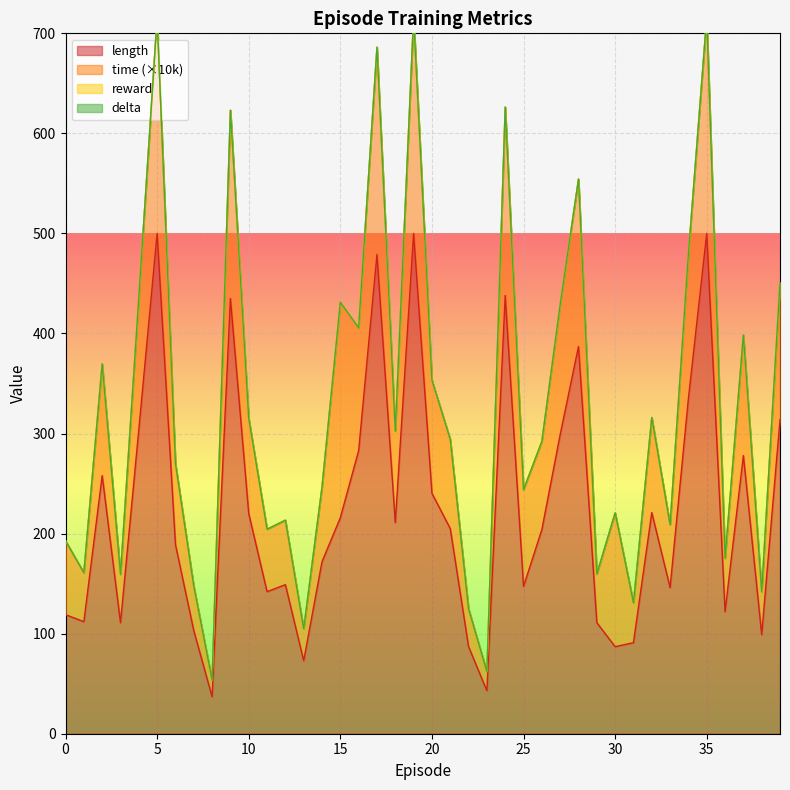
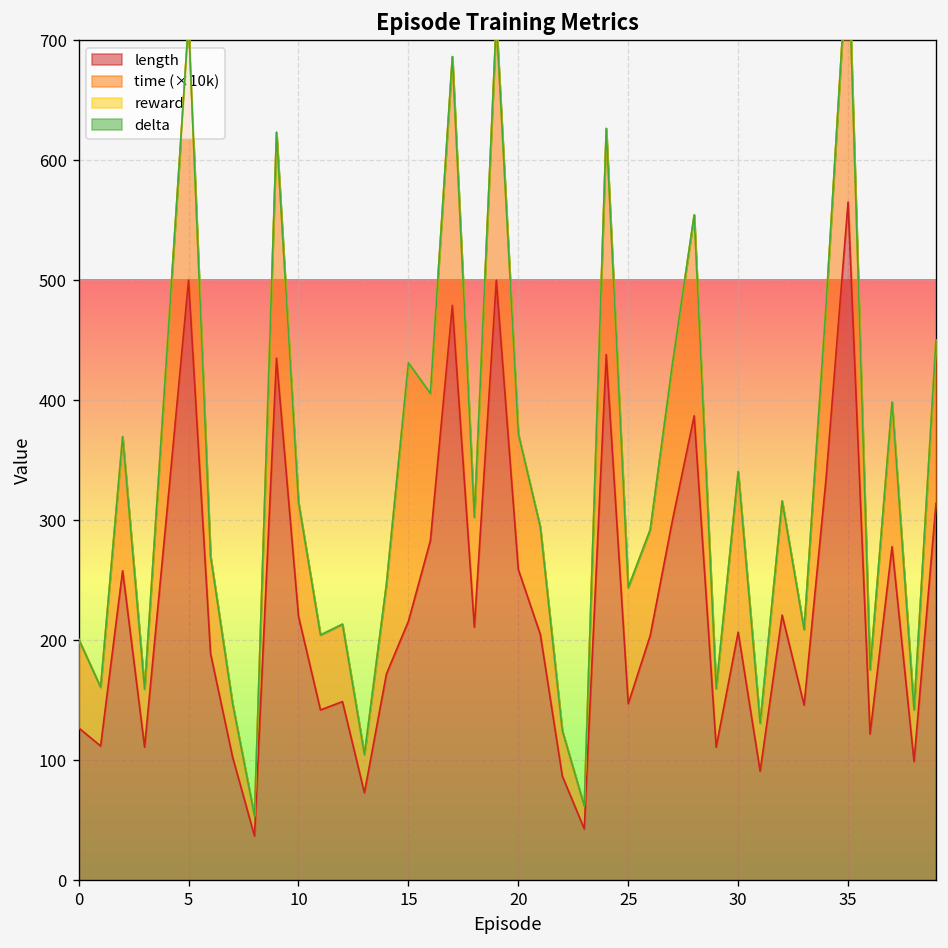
  {
    "length": {
-     "0": 119,
+     "0": 127,
      "5": 500,
      "10": 220,
      "15": 216,
-     "20": 240,
+     "20": 259,
      "25": 147,
-     "30": 87,
-     "35": 500
+     "30": 207,
+     "35": 565
    }
  }
